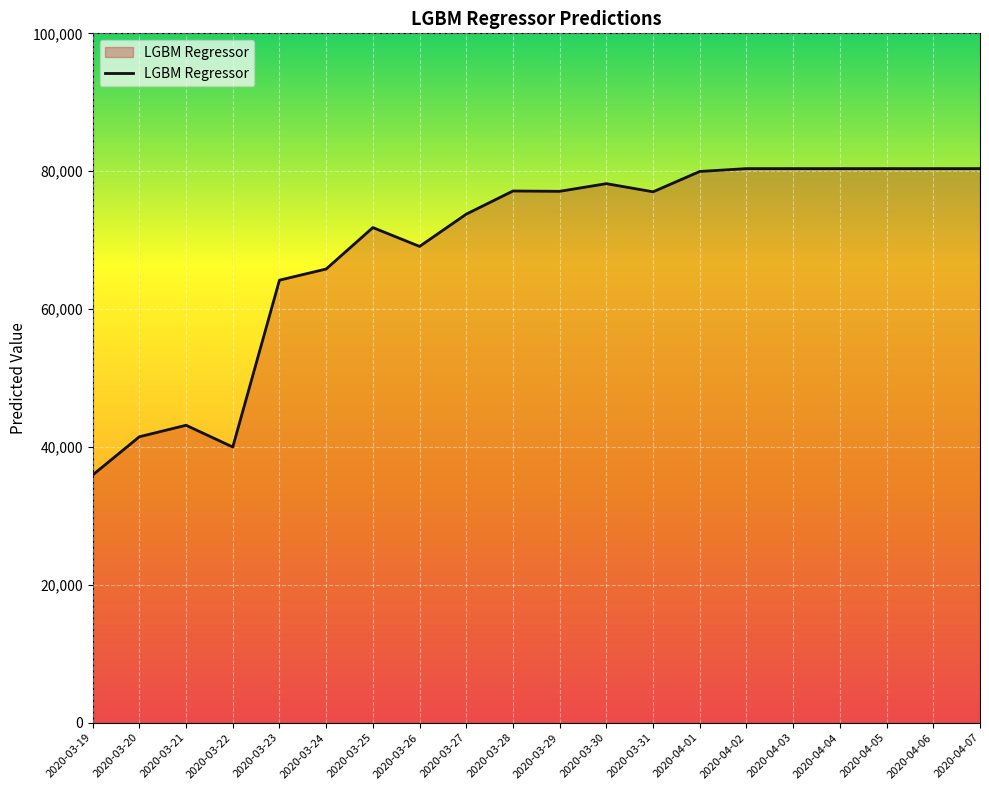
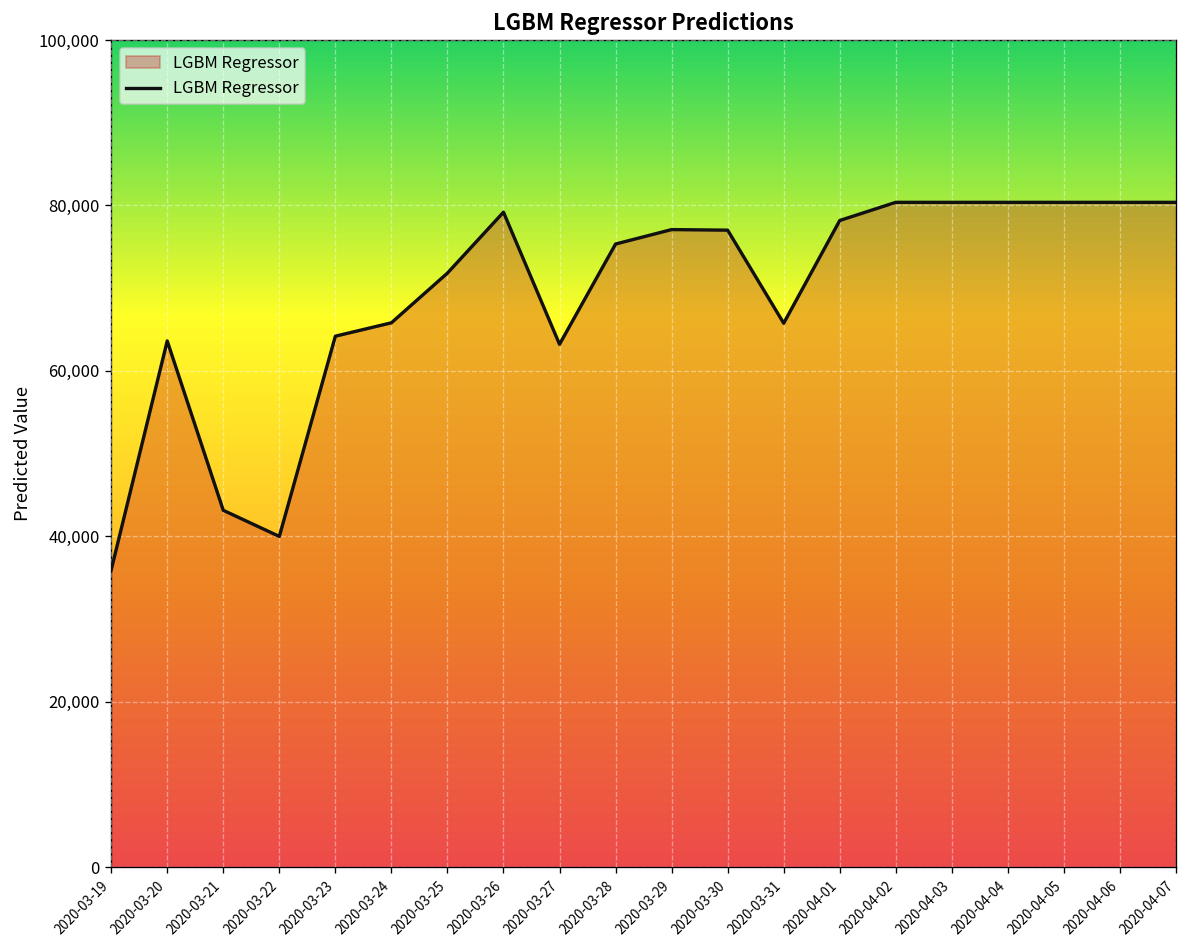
  {
    "2020-03-19": "36,000",
-   "2020-03-20": "41,000",
+   "2020-03-20": "64,000",
    "2020-03-21": "43,000",
    "2020-03-22": "40,000",
    "2020-03-23": "64,000",
    "2020-03-24": "66,000",
    "2020-03-25": "72,000",
-   "2020-03-26": "69,000",
-   "2020-03-27": "74,000",
-   "2020-03-28": "77,000",
+   "2020-03-26": "79,000",
+   "2020-03-27": "63,000",
+   "2020-03-28": "75,000",
    "2020-03-29": "77,000",
-   "2020-03-30": "78,000",
-   "2020-03-31": "77,000",
-   "2020-04-01": "80,000",
+   "2020-03-30": "77,000",
+   "2020-03-31": "66,000",
+   "2020-04-01": "78,000",
    "2020-04-02": "80,000",
    "2020-04-03": "80,000",
    "2020-04-04": "80,000",
    "2020-04-05": "80,000",
    "2020-04-06": "80,000",
    "2020-04-07": "80,000"
  }
